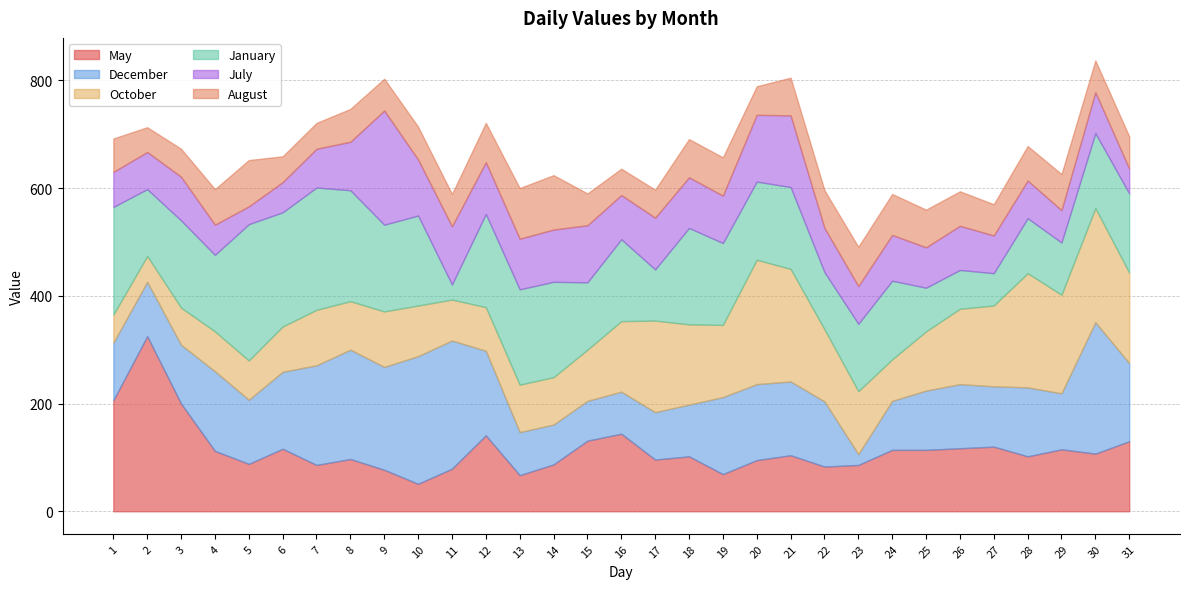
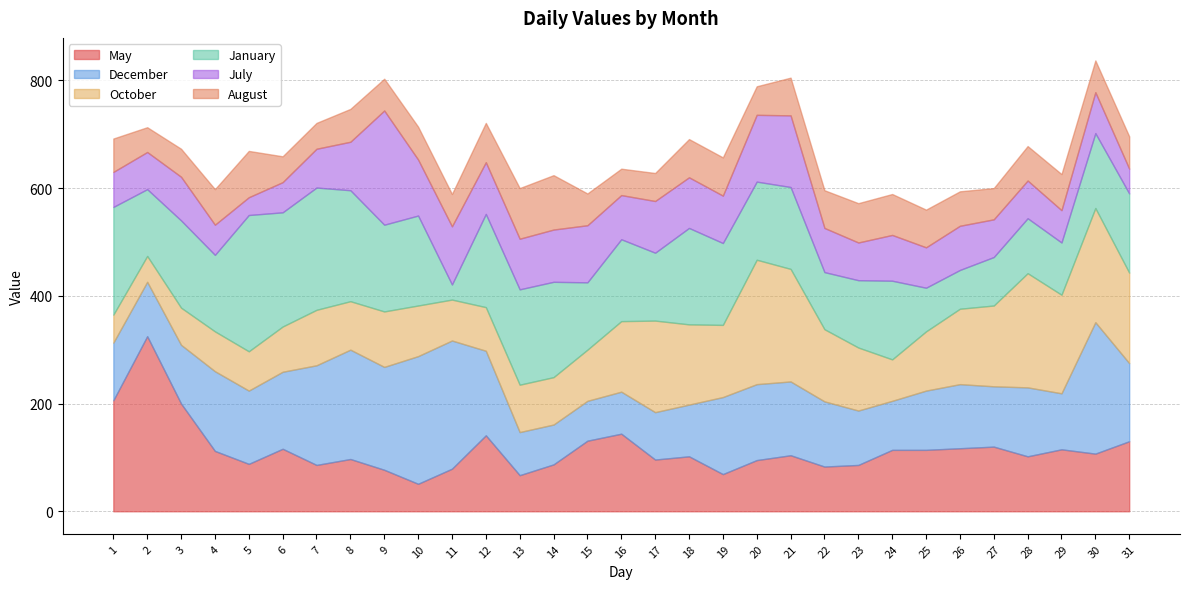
  {
    "December": {
      "1": 110,
      "2": 100,
      "3": 110,
      "4": 150,
-     "5": 120,
+     "5": 140,
      "6": 140,
      "7": 190,
      "8": 200,
      "9": 190,
      "10": 240,
      "11": 240,
      "12": 160,
      "13": 80,
      "14": 70,
      "15": 70,
      "16": 80,
      "17": 90,
      "18": 100,
      "19": 140,
      "20": 140,
      "21": 140,
      "22": 120,
-     "23": 20,
+     "23": 100,
      "24": 90,
      "25": 110,
      "26": 120,
      "27": 110,
      "28": 130,
      "29": 100,
      "30": 240,
      "31": 150
    },
    "January": {
      "1": 200,
      "2": 120,
      "3": 160,
      "4": 140,
      "5": 250,
      "6": 210,
      "7": 230,
      "8": 210,
      "9": 160,
      "10": 170,
      "11": 30,
      "12": 170,
      "13": 180,
      "14": 180,
      "15": 130,
      "16": 150,
-     "17": 100,
+     "17": 130,
      "18": 180,
      "19": 150,
      "20": 150,
      "21": 150,
      "22": 110,
      "23": 130,
      "24": 150,
      "25": 80,
      "26": 70,
-     "27": 60,
+     "27": 90,
      "28": 100,
      "29": 100,
      "30": 140,
      "31": 150
    },
    "July": {
      "1": 70,
      "2": 70,
      "3": 80,
      "4": 60,
      "5": 30,
      "6": 60,
      "7": 70,
      "8": 90,
      "9": 210,
      "10": 100,
      "11": 110,
      "12": 100,
      "13": 90,
      "14": 100,
      "15": 110,
      "16": 80,
      "17": 100,
      "18": 90,
      "19": 90,
      "20": 120,
      "21": 130,
      "22": 80,
      "23": 70,
      "24": 90,
      "25": 80,
      "26": 80,
      "27": 70,
      "28": 70,
      "29": 60,
      "30": 80,
      "31": 50
    }
  }
